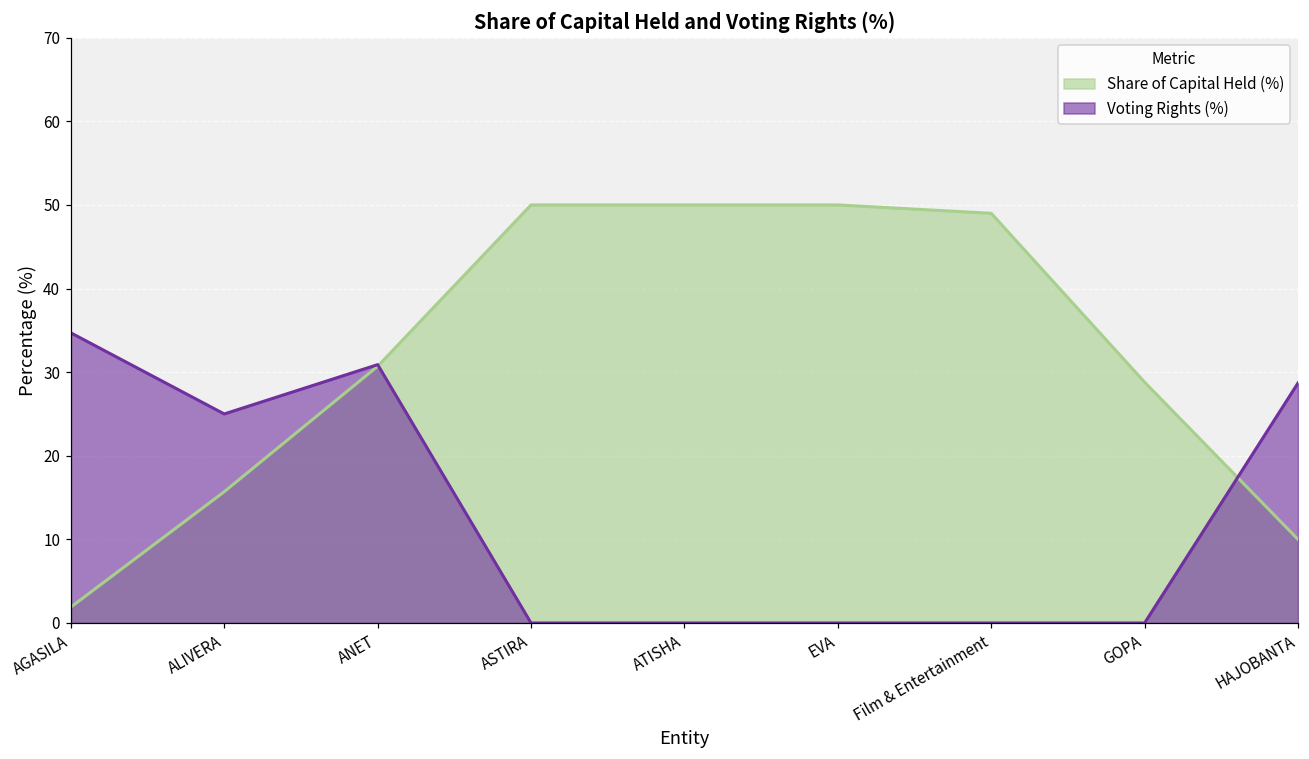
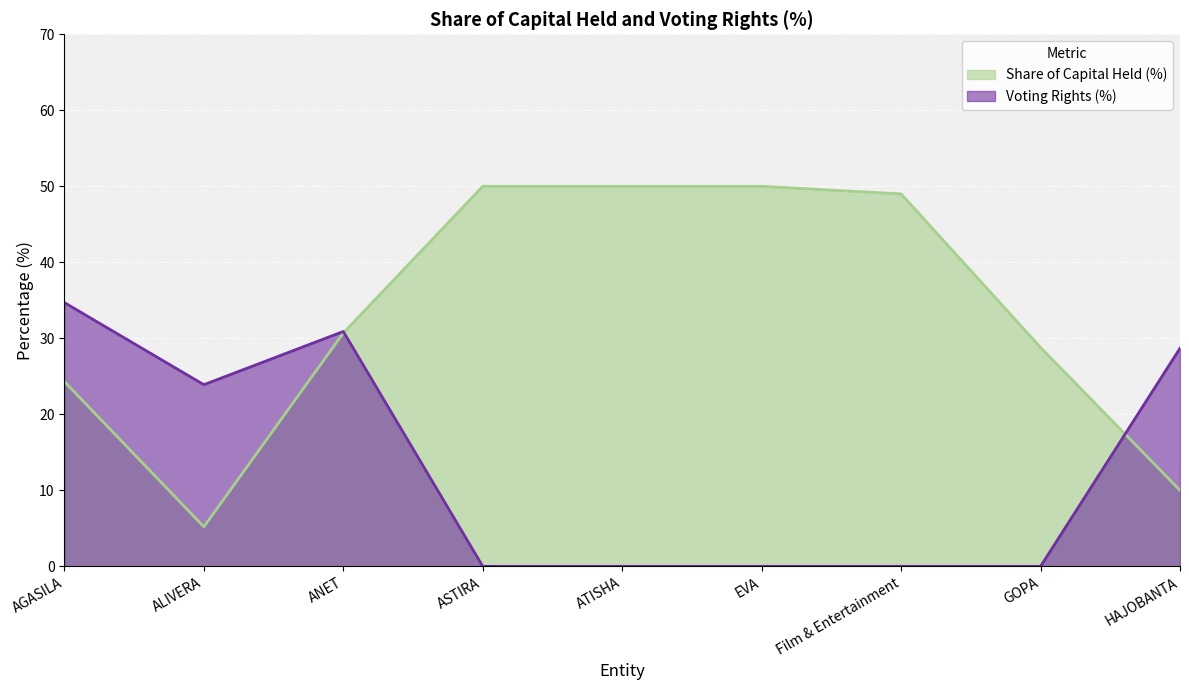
  {
    "Share of Capital Held (%)": {
-     "AGASILA": 2,
-     "ALIVERA": 16,
+     "AGASILA": 24,
+     "ALIVERA": 5,
      "ASTIRA": 50,
      "ATISHA": 50,
      "EVA": 50,
      "Film & Entertainment": 49,
      "GOPA": 29,
      "HAJOBANTA": 10
    },
    "Voting Rights (%)": {
      "AGASILA": 35,
-     "ALIVERA": 25,
+     "ALIVERA": 24,
      "ASTIRA": 0,
      "ATISHA": 0,
      "EVA": 0,
      "Film & Entertainment": 0,
      "GOPA": 0,
      "HAJOBANTA": 29
    }
  }
